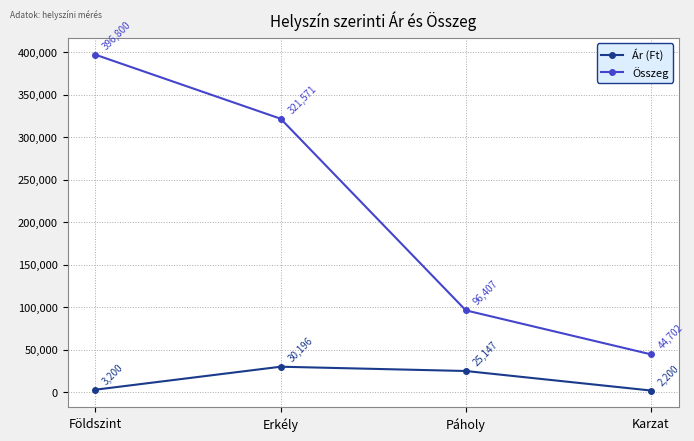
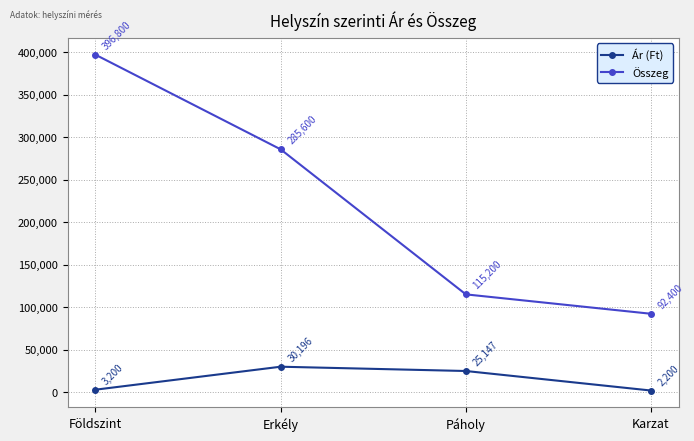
  {
    "Ár (Ft)": {
      "Földszint": "3,200",
      "Erkély": "30,196",
      "Páholy": "25,147",
      "Karzat": "2,200"
    },
    "Összeg": {
      "Földszint": "396,800",
-     "Erkély": "321,571",
-     "Páholy": "96,407",
-     "Karzat": "44,702"
+     "Erkély": "285,600",
+     "Páholy": "115,200",
+     "Karzat": "92,400"
    }
  }
